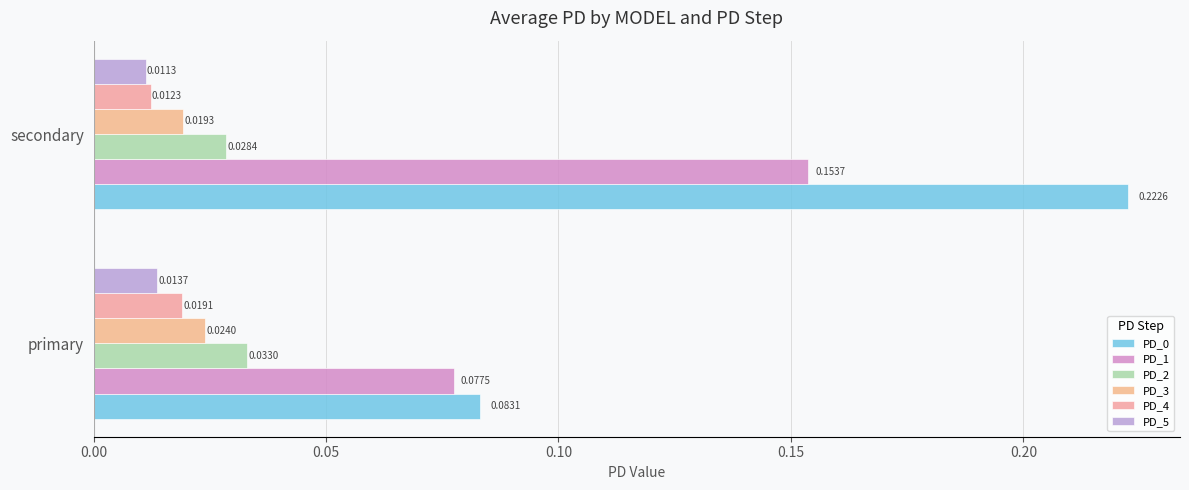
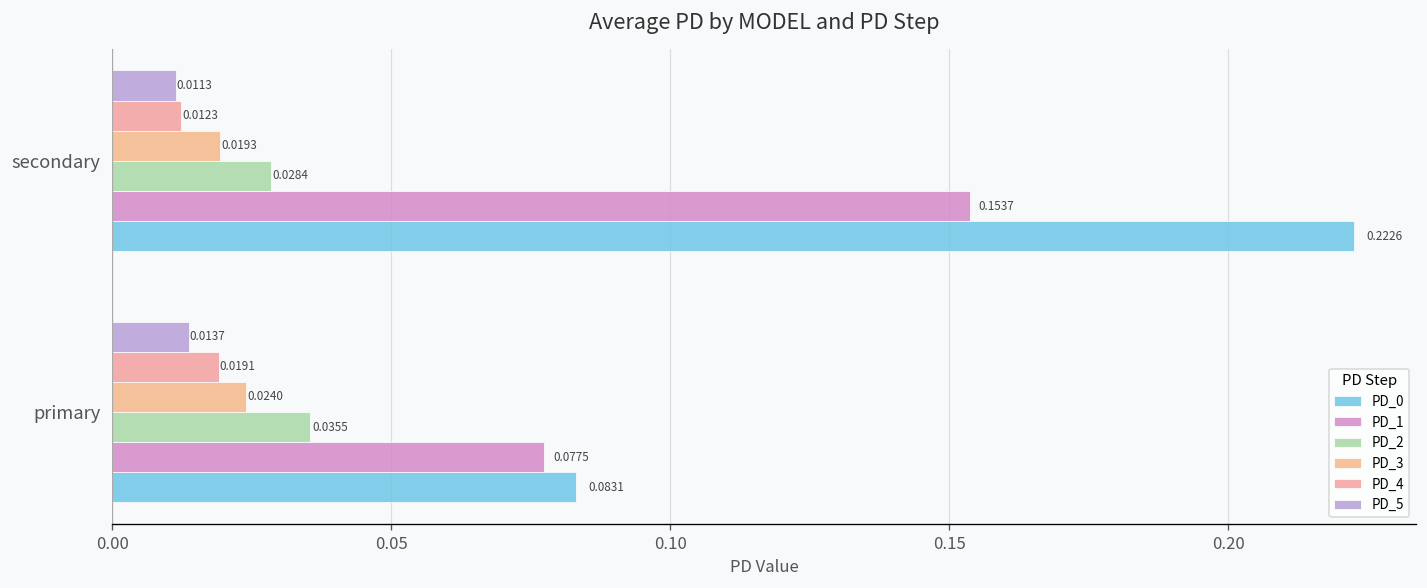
  {
    "PD_0": {
      "secondary": 0.2226,
      "primary": 0.0831
    },
    "PD_2": {
      "secondary": 0.0284,
-     "primary": 0.0330
+     "primary": 0.0355
    }
  }
